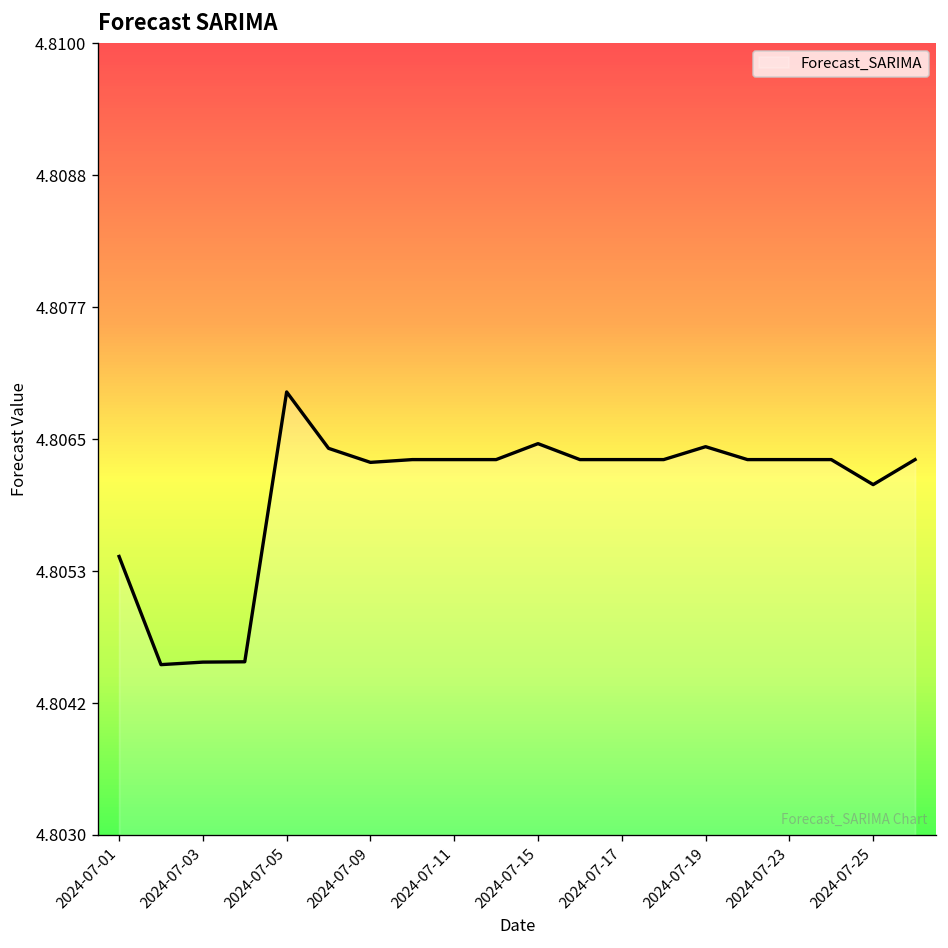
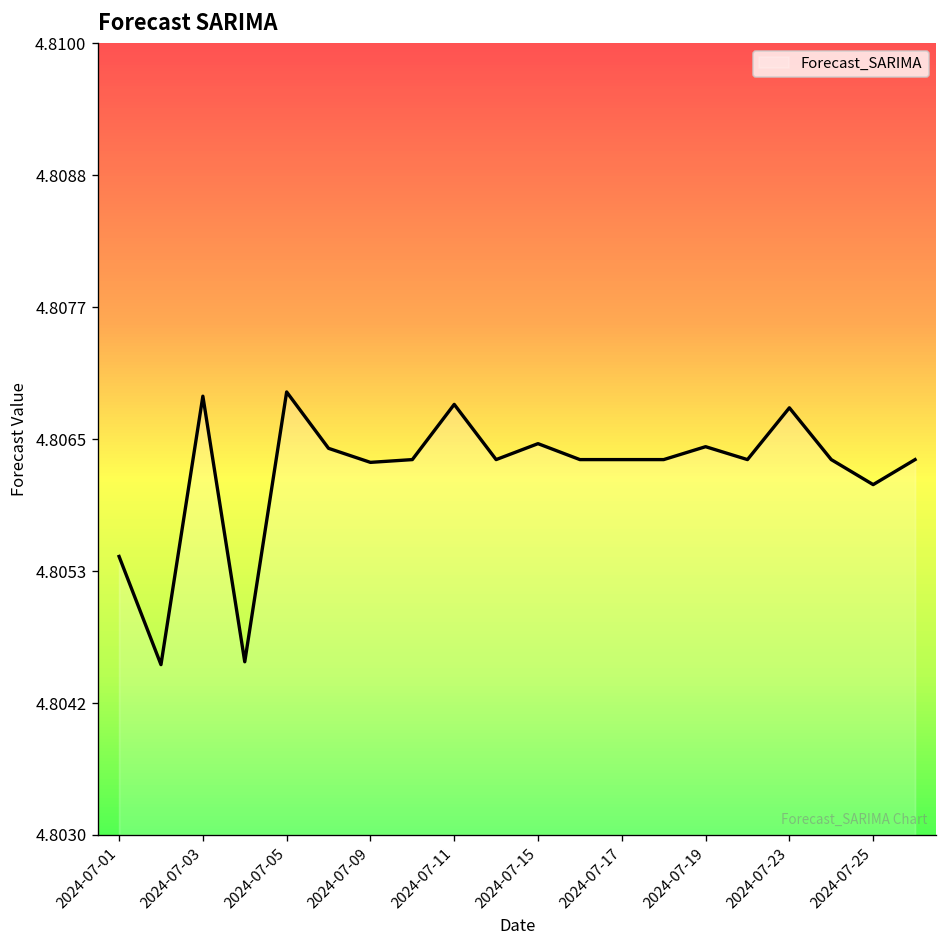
  {
    "2024-07-01": 4.8055,
-   "2024-07-03": 4.8045,
+   "2024-07-03": 4.8069,
    "2024-07-05": 4.8069,
    "2024-07-09": 4.8063,
-   "2024-07-11": 4.8063,
+   "2024-07-11": 4.8068,
    "2024-07-15": 4.8065,
    "2024-07-17": 4.8063,
    "2024-07-19": 4.8064,
-   "2024-07-23": 4.8063,
+   "2024-07-23": 4.8068,
    "2024-07-25": 4.8061
  }
